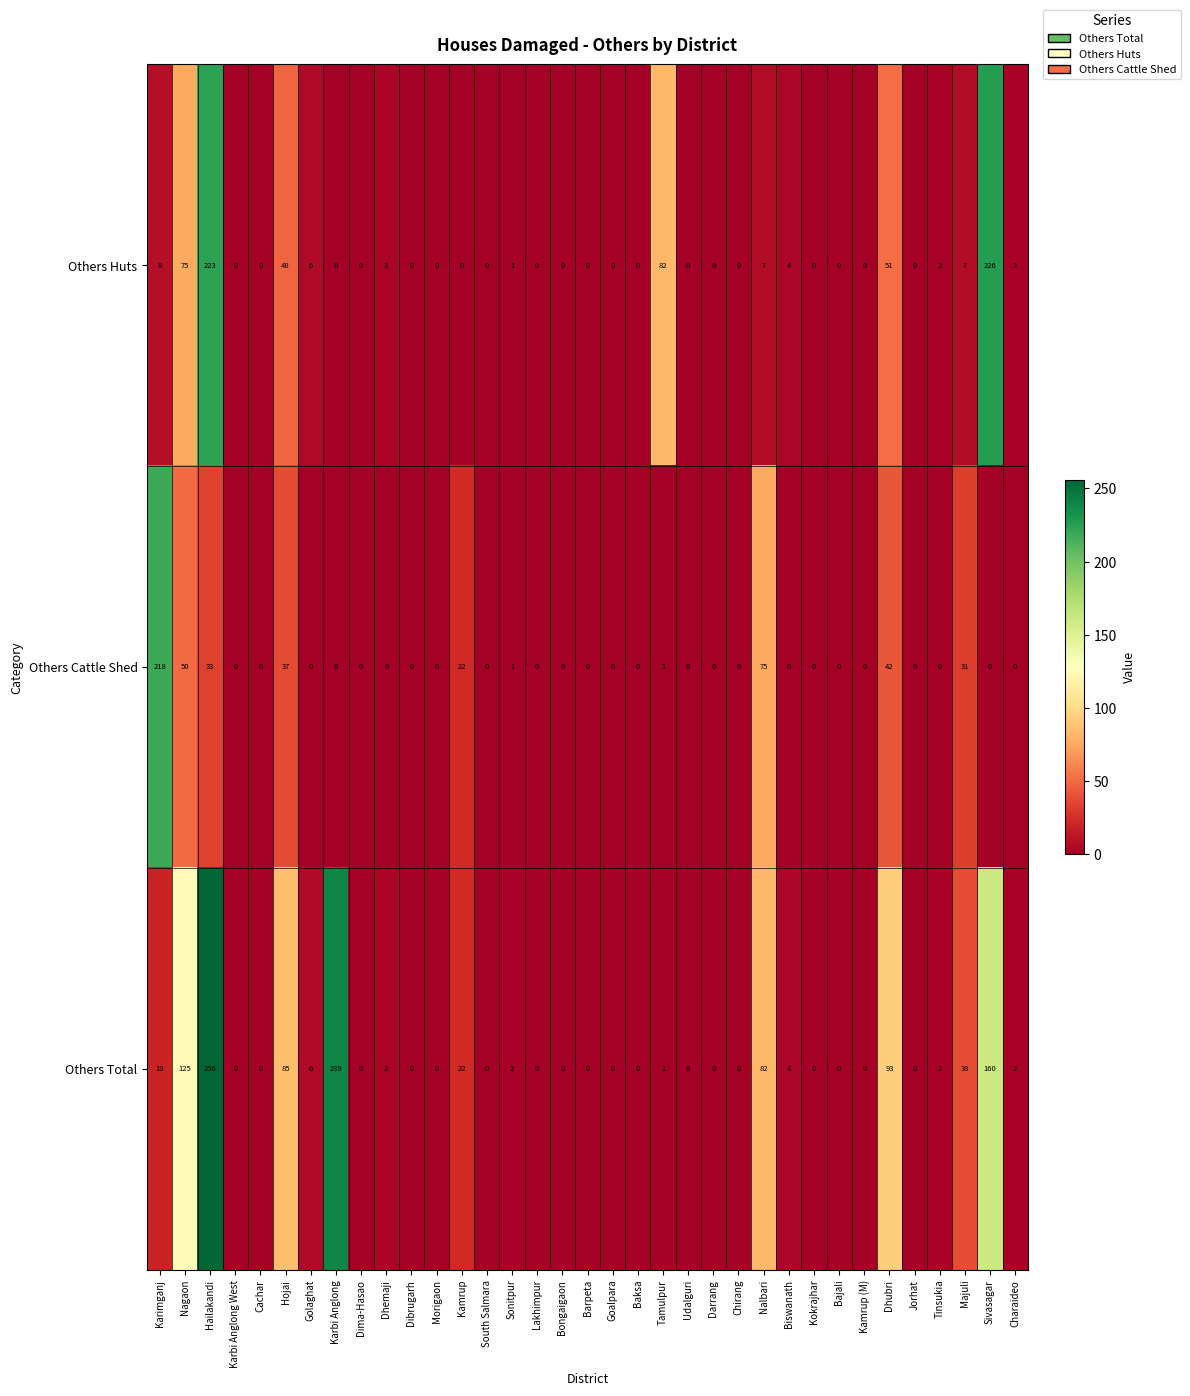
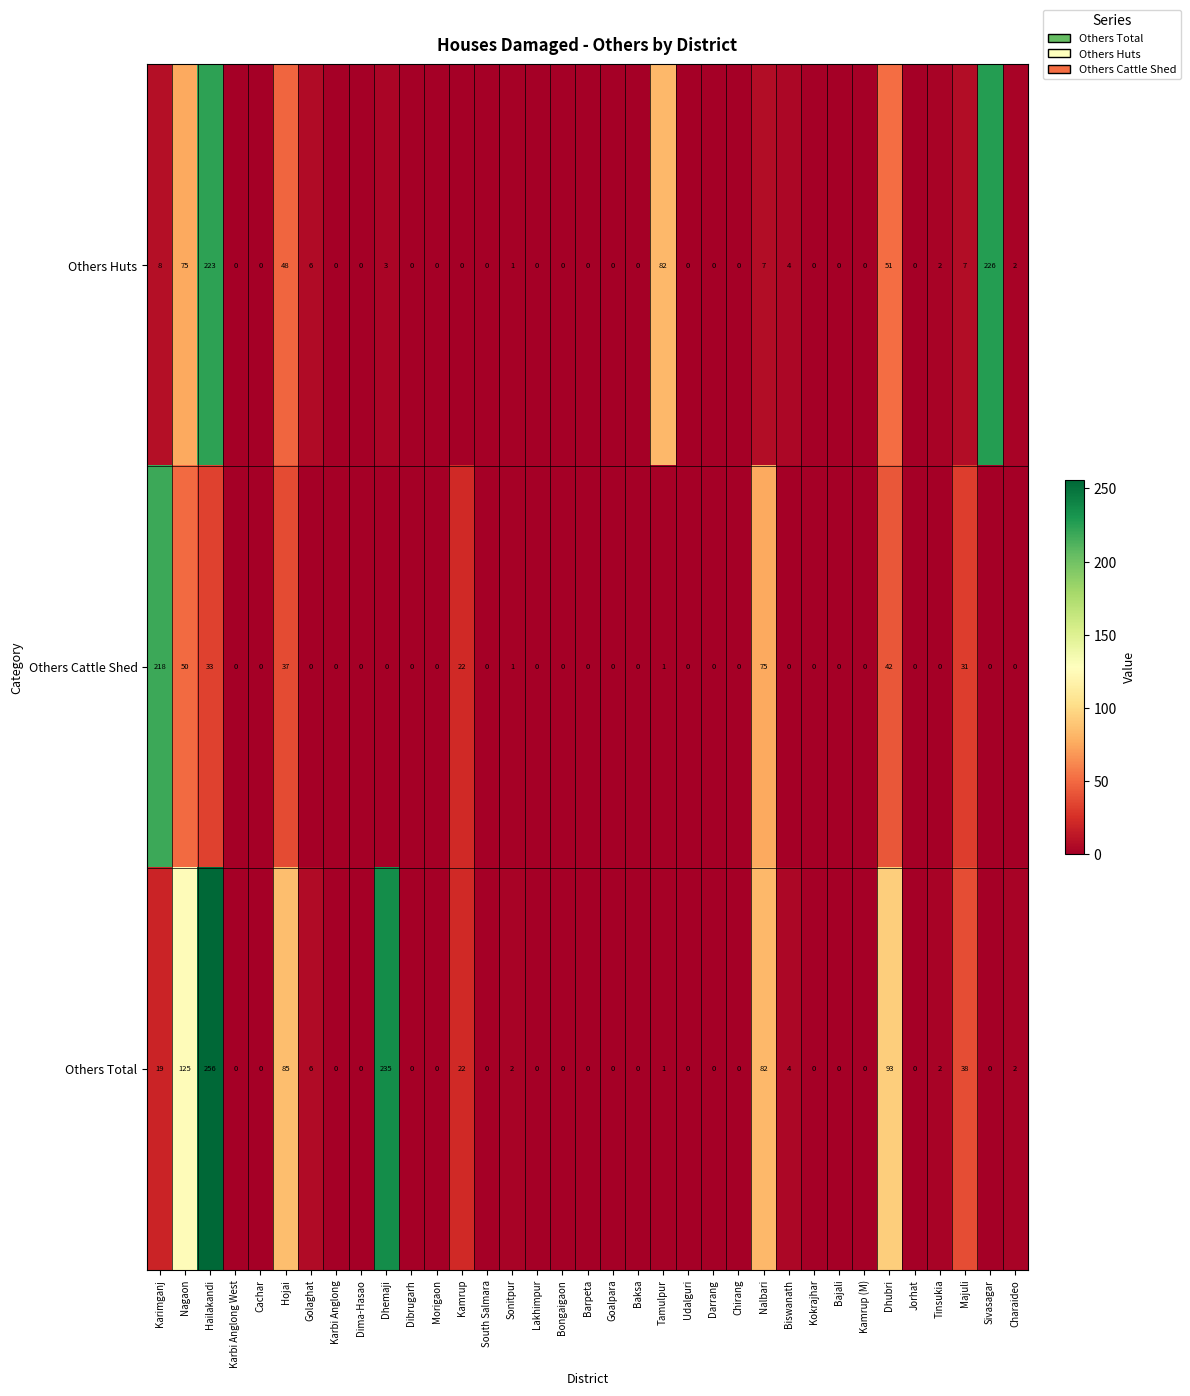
  {
    "Others Huts": {
      "Karimganj": 8,
      "Nagaon": 75,
      "Hailakandi": 223,
      "Karbi Anglong West": 0,
      "Cachar": 0,
      "Hojai": 48,
      "Golaghat": 6,
      "Karbi Anglong": 0,
      "Dima-Hasao": 0,
      "Dhemaji": 3,
      "Dibrugarh": 0,
      "Morigaon": 0,
      "Kamrup": 0,
      "South Salmara": 0,
      "Sonitpur": 1,
      "Lakhimpur": 0,
      "Bongaigaon": 0,
      "Barpeta": 0,
      "Goalpara": 0,
      "Baksa": 0,
      "Tamulpur": 82,
      "Udalguri": 0,
      "Darrang": 0,
      "Chirang": 0,
      "Nalbari": 7,
      "Biswanath": 4,
      "Kokrajhar": 0,
      "Bajali": 0,
      "Kamrup (M)": 0,
      "Dhubri": 51,
      "Jorhat": 0,
      "Tinsukia": 2,
      "Majuli": 7,
      "Sivasagar": 226,
      "Charaideo": 2
    },
    "Others Cattle Shed": {
      "Karimganj": 218,
      "Nagaon": 50,
      "Hailakandi": 33,
      "Karbi Anglong West": 0,
      "Cachar": 0,
      "Hojai": 37,
      "Golaghat": 0,
      "Karbi Anglong": 0,
      "Dima-Hasao": 0,
      "Dhemaji": 0,
      "Dibrugarh": 0,
      "Morigaon": 0,
      "Kamrup": 22,
      "South Salmara": 0,
      "Sonitpur": 1,
      "Lakhimpur": 0,
      "Bongaigaon": 0,
      "Barpeta": 0,
      "Goalpara": 0,
      "Baksa": 0,
      "Tamulpur": 1,
      "Udalguri": 0,
      "Darrang": 0,
      "Chirang": 0,
      "Nalbari": 75,
      "Biswanath": 0,
      "Kokrajhar": 0,
      "Bajali": 0,
      "Kamrup (M)": 0,
      "Dhubri": 42,
      "Jorhat": 0,
      "Tinsukia": 0,
      "Majuli": 31,
      "Sivasagar": 0,
      "Charaideo": 0
    },
    "Others Total": {
      "Karimganj": 19,
      "Nagaon": 125,
      "Hailakandi": 256,
      "Karbi Anglong West": 0,
      "Cachar": 0,
      "Hojai": 85,
      "Golaghat": 6,
-     "Karbi Anglong": 239,
+     "Karbi Anglong": 0,
      "Dima-Hasao": 0,
-     "Dhemaji": 3,
+     "Dhemaji": 235,
      "Dibrugarh": 0,
      "Morigaon": 0,
      "Kamrup": 22,
      "South Salmara": 0,
      "Sonitpur": 2,
      "Lakhimpur": 0,
      "Bongaigaon": 0,
      "Barpeta": 0,
      "Goalpara": 0,
      "Baksa": 0,
      "Tamulpur": 1,
      "Udalguri": 0,
      "Darrang": 0,
      "Chirang": 0,
      "Nalbari": 82,
      "Biswanath": 4,
      "Kokrajhar": 0,
      "Bajali": 0,
      "Kamrup (M)": 0,
      "Dhubri": 93,
      "Jorhat": 0,
      "Tinsukia": 2,
      "Majuli": 38,
-     "Sivasagar": 160,
+     "Sivasagar": 0,
      "Charaideo": 2
    }
  }
